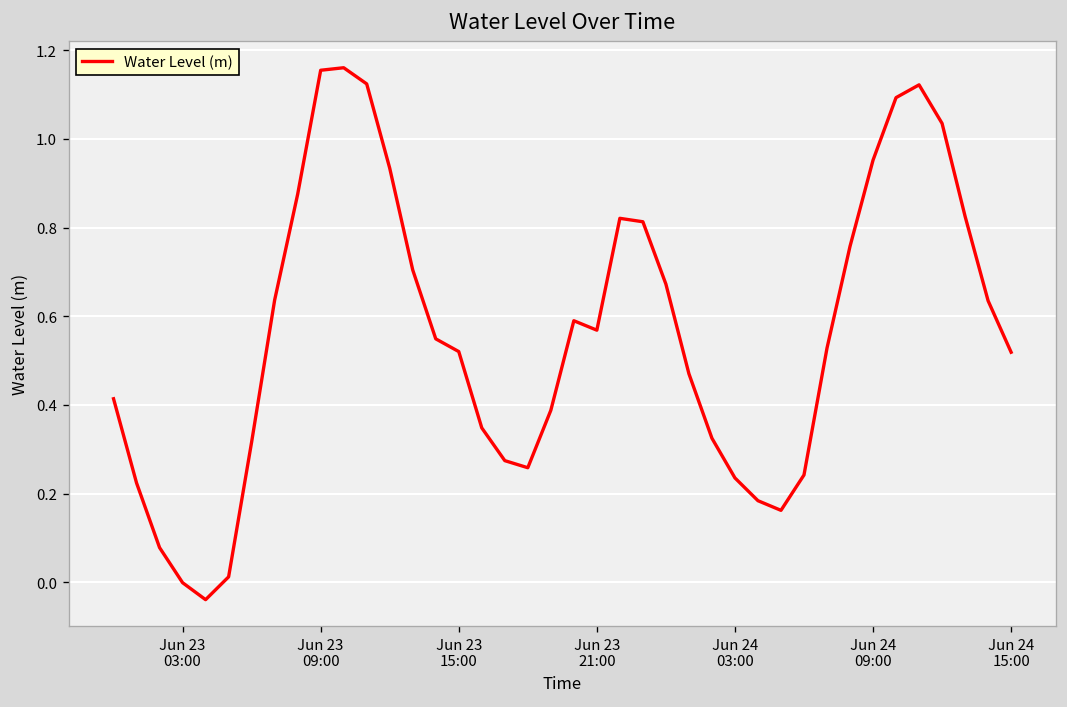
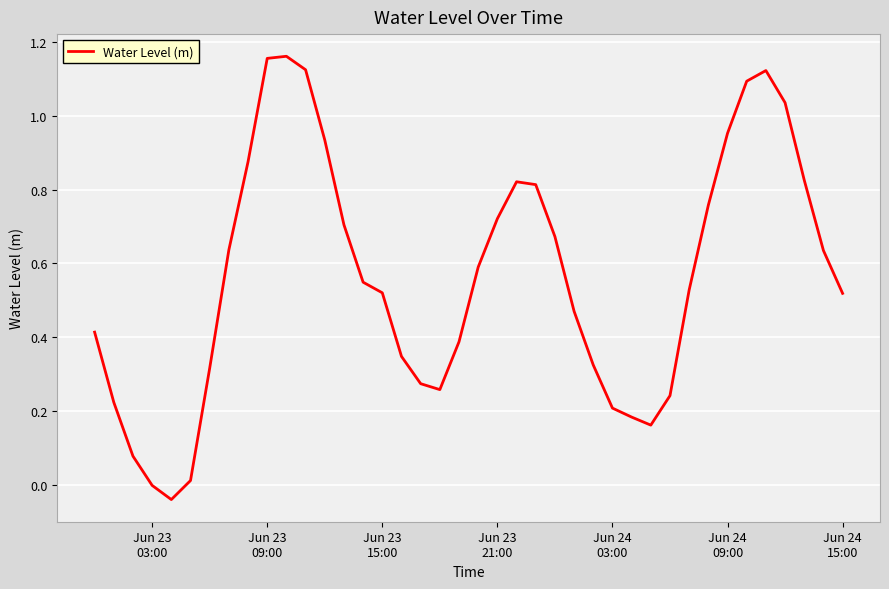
  {
    "Jun 23 03:00": 0.00,
    "Jun 23 09:00": 1.16,
    "Jun 23 15:00": 0.52,
-   "Jun 23 21:00": 0.57,
-   "Jun 24 03:00": 0.24,
+   "Jun 23 21:00": 0.72,
+   "Jun 24 03:00": 0.21,
    "Jun 24 09:00": 0.95,
    "Jun 24 15:00": 0.52
  }
